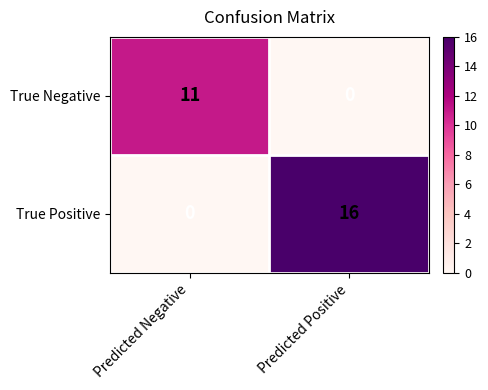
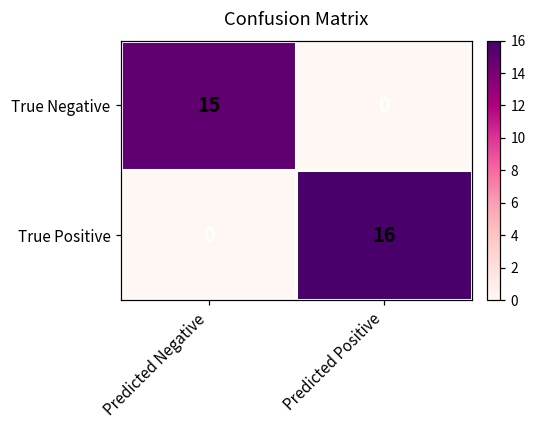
  {
    "True Negative": {
-     "Predicted Negative": 11
+     "Predicted Negative": 15
    },
    "True Positive": {
      "Predicted Positive": 16
    }
  }
